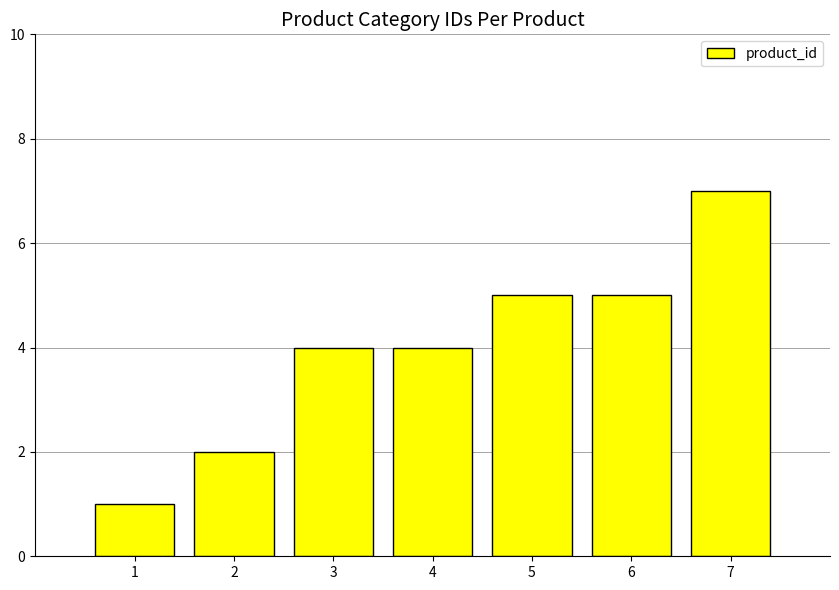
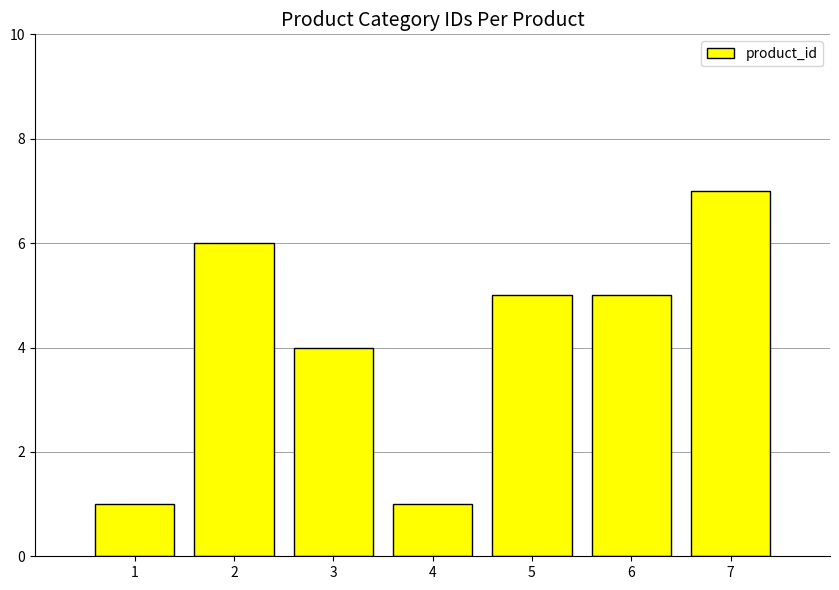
  {
    "1": 1,
-   "2": 2,
+   "2": 6,
    "3": 4,
-   "4": 4,
+   "4": 1,
    "5": 5,
    "6": 5,
    "7": 7
  }
